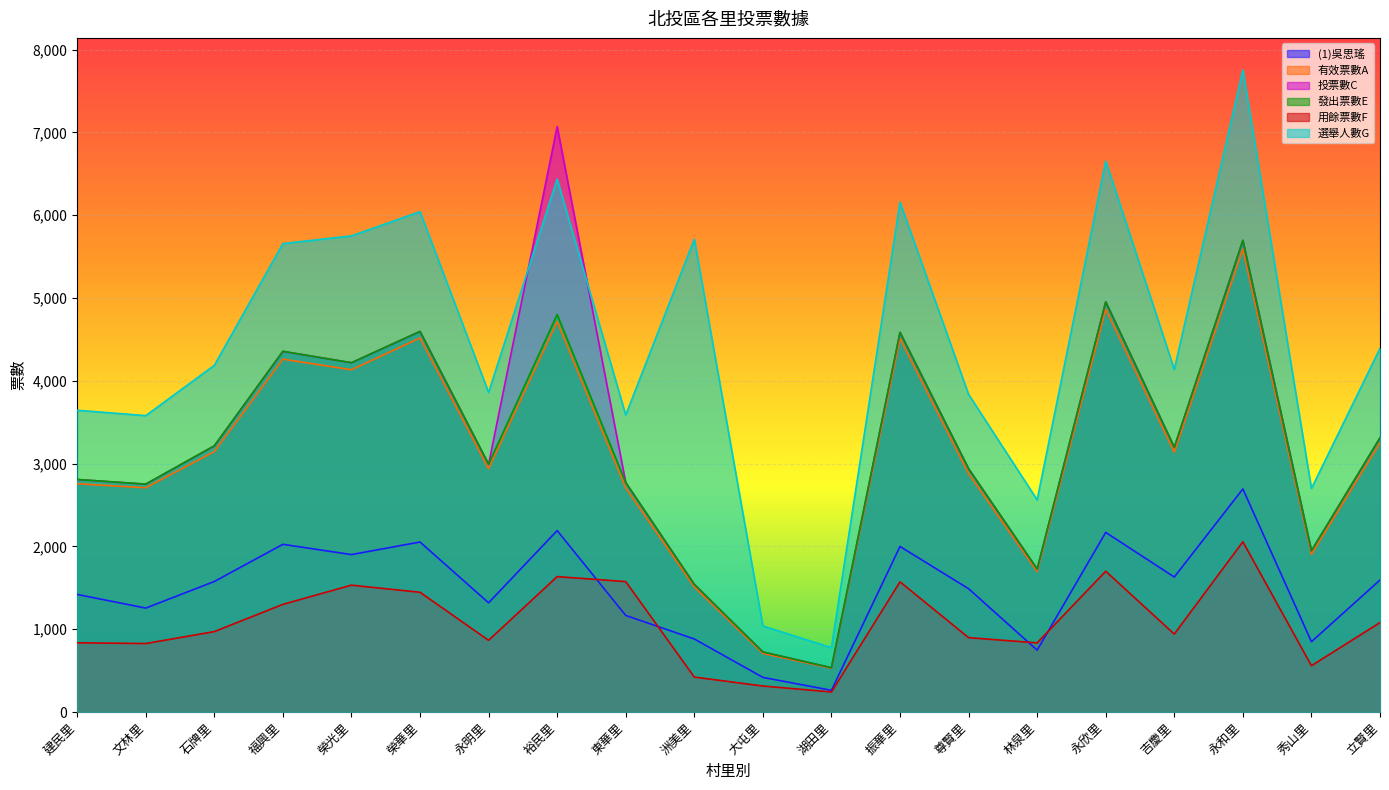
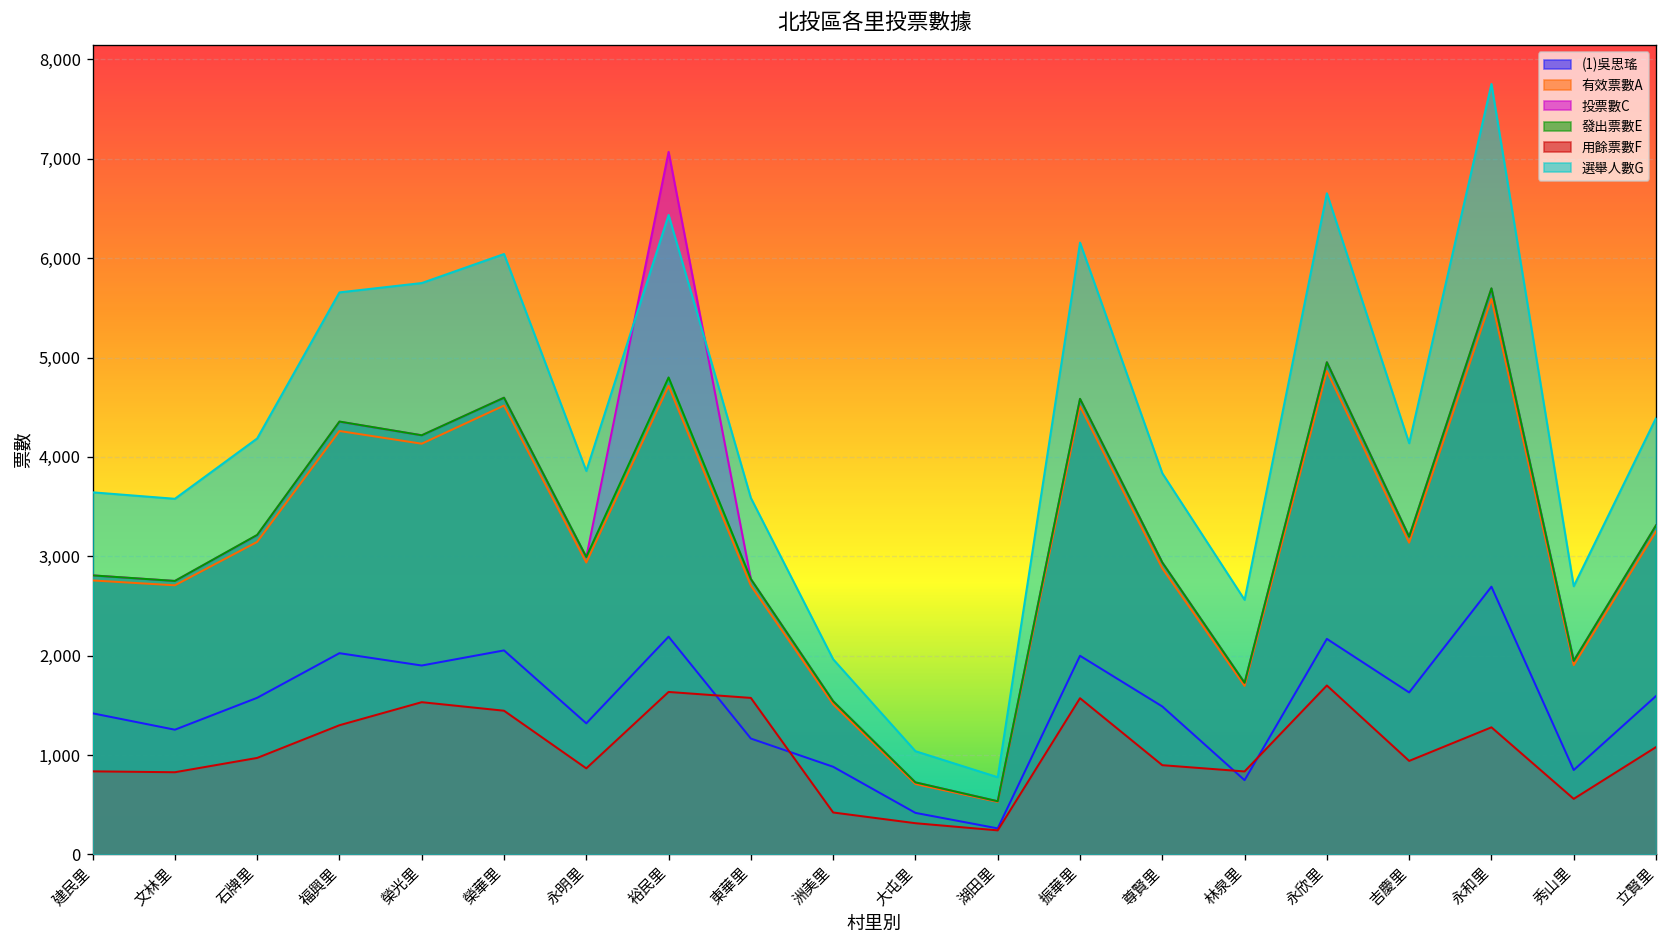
  {
    "(1)吳思瑤": {
      "建民里": "1,400",
      "文林里": "1,300",
      "石牌里": "1,600",
      "福興里": "2,000",
      "榮光里": "1,900",
      "榮華里": "2,100",
      "永明里": "1,300",
      "裕民里": "2,200",
      "東華里": "1,200",
      "洲美里": "900",
      "大屯里": "400",
      "振華里": "2,000",
      "尊賢里": "1,500",
      "林泉里": "700",
      "永欣里": "2,200",
      "吉慶里": "1,600",
      "永和里": "2,700",
      "秀山里": "800",
      "立賢里": "1,600"
    },
    "有效票數A": {
      "建民里": "2,800",
      "文林里": "2,700",
      "石牌里": "3,100",
      "福興里": "4,300",
      "榮光里": "4,100",
      "榮華里": "4,500",
      "永明里": "2,900",
      "裕民里": "4,700",
      "東華里": "2,700",
      "洲美里": "1,500",
      "振華里": "4,500",
      "尊賢里": "2,900",
      "林泉里": "1,700",
      "永欣里": "4,900",
      "吉慶里": "3,100",
      "永和里": "5,600",
      "秀山里": "1,900",
      "立賢里": "3,300"
    },
    "投票數C": {
      "裕民里": "7,100"
    },
    "發出票數E": {
      "裕民里": "4,800"
    },
    "用餘票數F": {
      "建民里": "800",
      "文林里": "800",
      "石牌里": "1,000",
      "福興里": "1,300",
      "榮光里": "1,500",
      "榮華里": "1,400",
      "永明里": "900",
      "裕民里": "1,600",
      "東華里": "1,600",
      "洲美里": "400",
      "大屯里": "300",
      "振華里": "1,600",
      "尊賢里": "900",
      "林泉里": "800",
      "永欣里": "1,700",
      "吉慶里": "900",
-     "永和里": "2,100",
+     "永和里": "1,300",
      "秀山里": "600",
      "立賢里": "1,100"
    },
    "選舉人數G": {
      "建民里": "3,600",
      "文林里": "3,600",
      "石牌里": "4,200",
      "福興里": "5,700",
      "榮光里": "5,800",
      "榮華里": "6,000",
      "永明里": "3,900",
      "裕民里": "6,400",
      "東華里": "3,600",
-     "洲美里": "5,700",
+     "洲美里": "2,000",
      "大屯里": "1,000",
      "湖田里": "800",
      "振華里": "6,200",
      "尊賢里": "3,800",
      "林泉里": "2,600",
      "永欣里": "6,700",
      "吉慶里": "4,100",
      "永和里": "7,800",
      "秀山里": "2,700",
      "立賢里": "4,400"
    }
  }
